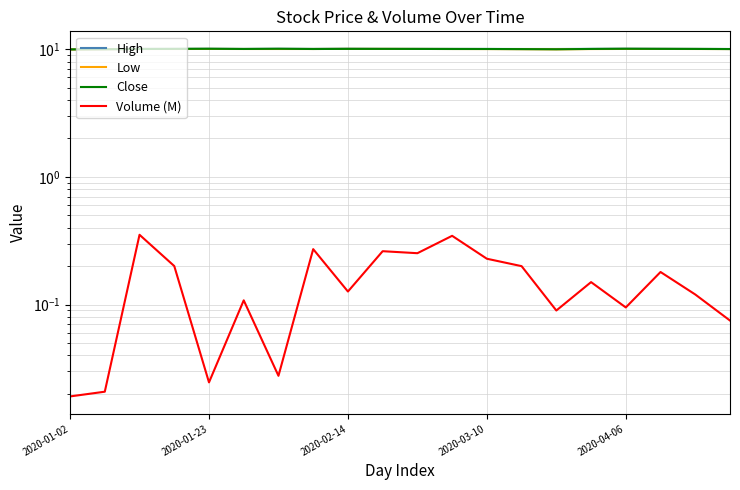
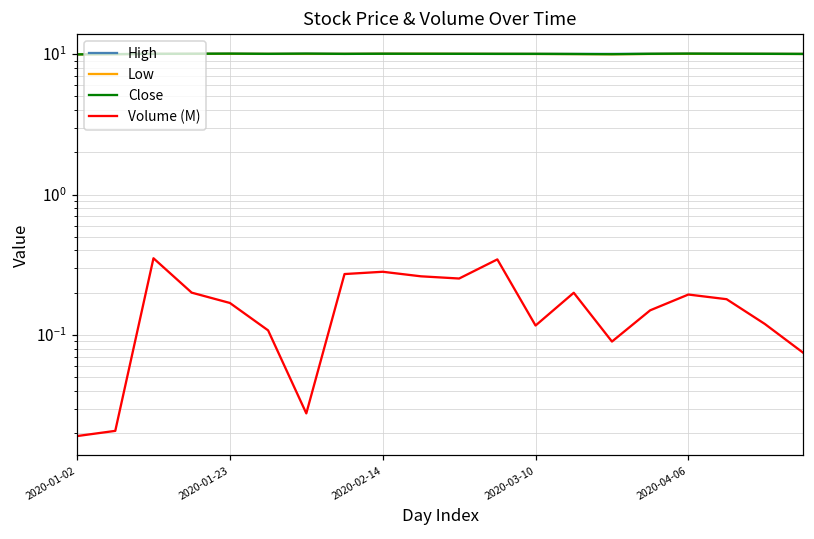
  {
    "Close": {
      "2020-01-02": 10,
      "2020-01-23": 10,
      "2020-02-14": 10,
      "2020-03-10": 10,
      "2020-04-06": 10
    },
    "Volume (M)": {
      "2020-01-02": 0.019,
-     "2020-01-23": 0.025,
-     "2020-02-14": 0.13,
-     "2020-03-10": 0.23,
-     "2020-04-06": 0.10
+     "2020-01-23": 0.17,
+     "2020-02-14": 0.28,
+     "2020-03-10": 0.12,
+     "2020-04-06": 0.19
    }
  }
